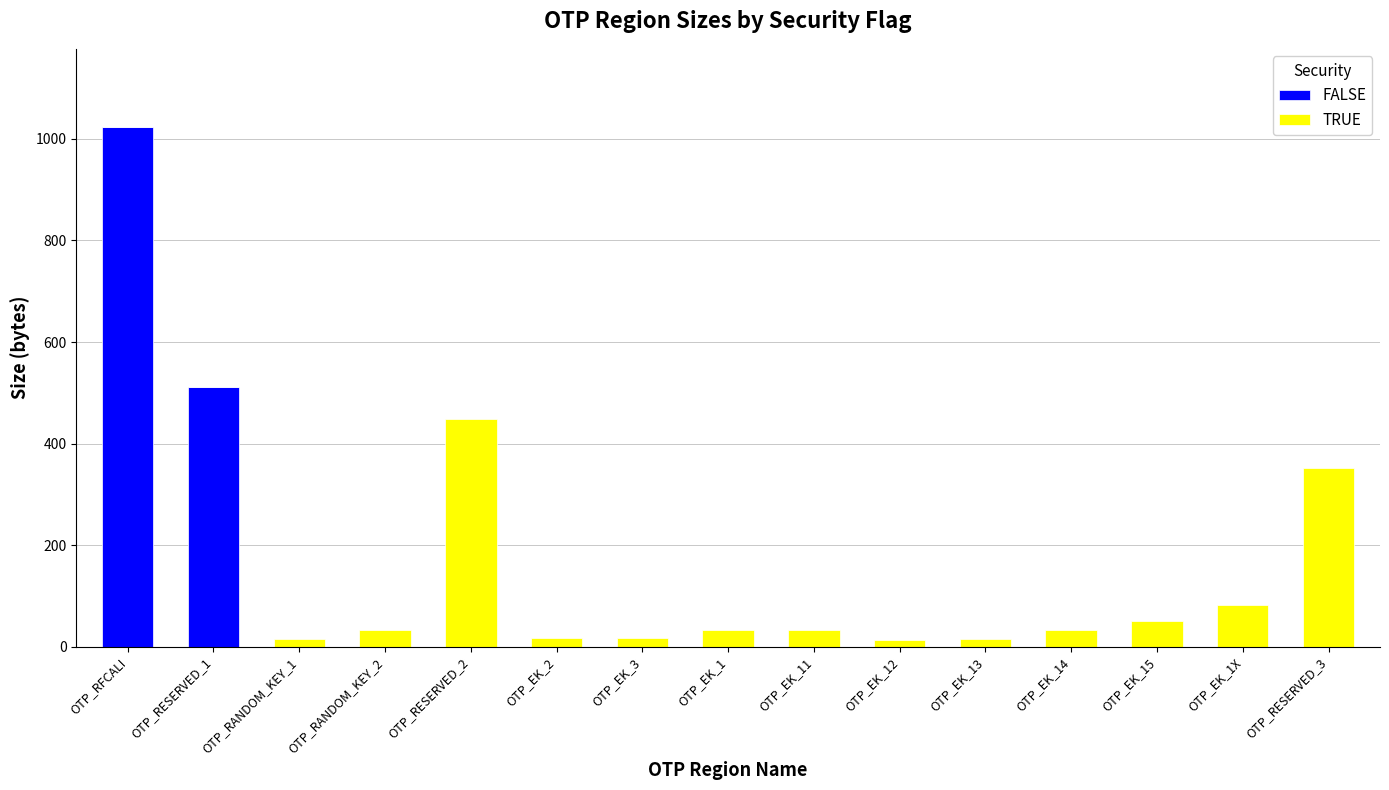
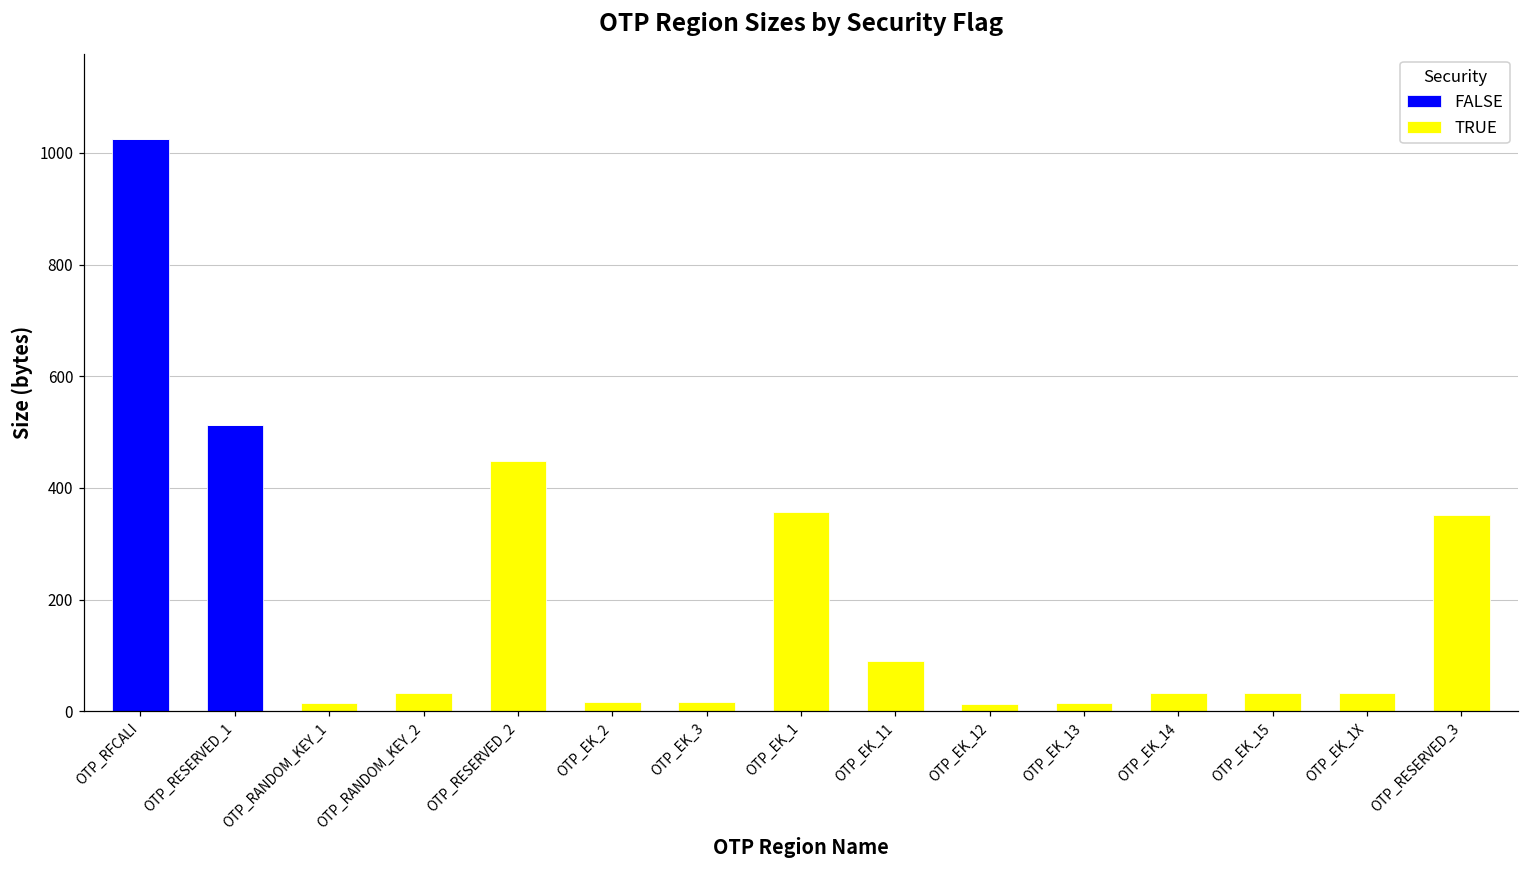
  {
    "FALSE": {
      "OTP_RFCALI": 1020,
      "OTP_RESERVED_1": 510,
      "OTP_RANDOM_KEY_1": 0,
      "OTP_RANDOM_KEY_2": 0,
      "OTP_RESERVED_2": 0,
      "OTP_EK_2": 0,
      "OTP_EK_3": 0,
      "OTP_EK_1": 0,
      "OTP_EK_11": 0,
      "OTP_EK_12": 0,
      "OTP_EK_13": 0,
      "OTP_EK_14": 0,
      "OTP_EK_15": 0,
      "OTP_EK_1X": 0,
      "OTP_RESERVED_3": 0
    },
    "TRUE": {
-     "OTP_EK_1": 30,
-     "OTP_EK_11": 30,
-     "OTP_EK_15": 50,
-     "OTP_EK_1X": 80
+     "OTP_EK_1": 360,
+     "OTP_EK_11": 90,
+     "OTP_EK_15": 30,
+     "OTP_EK_1X": 30
    }
  }
